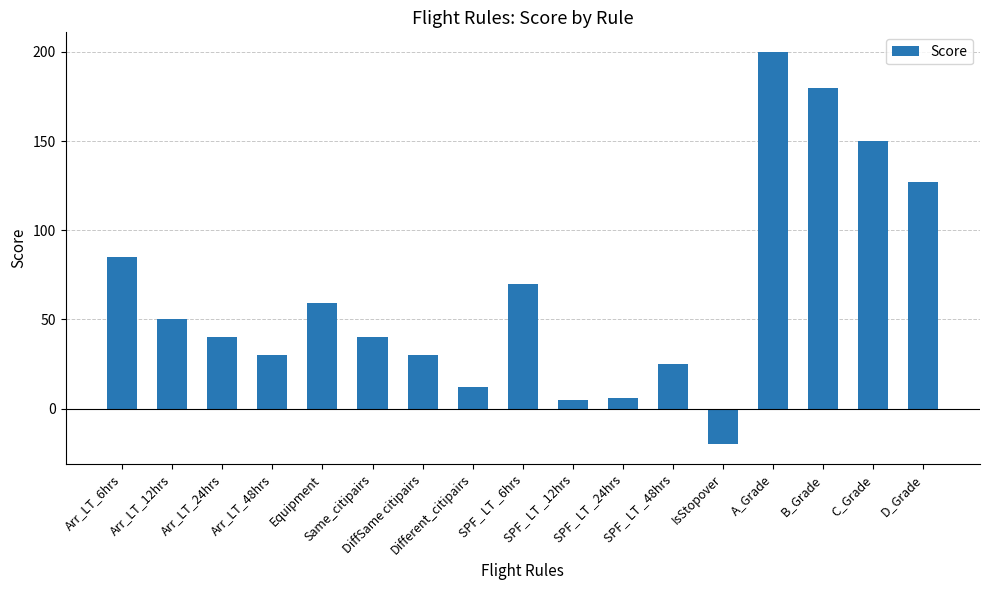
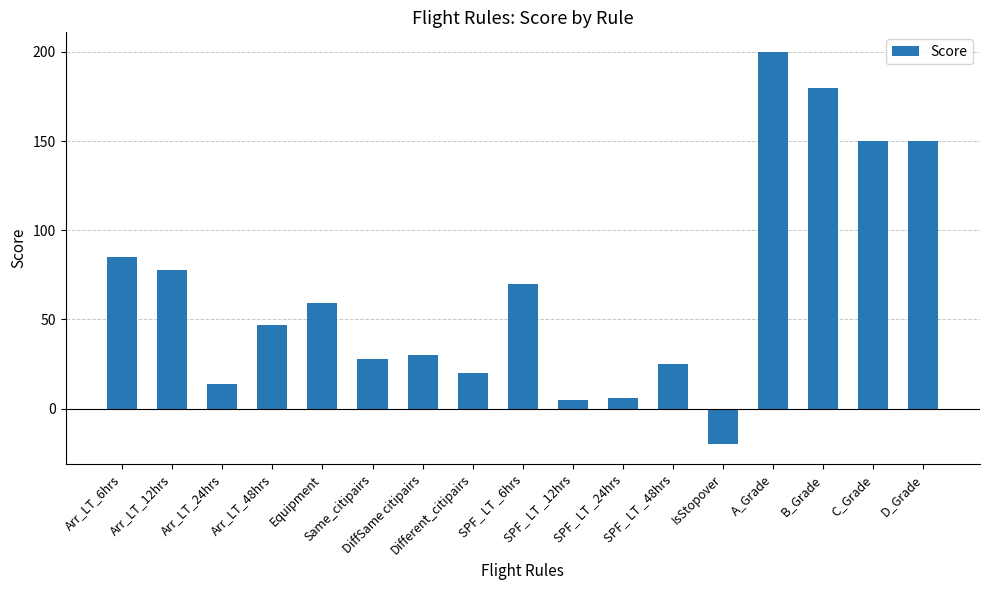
  {
    "Arr_LT_6hrs": 85,
-   "Arr_LT_12hrs": 50,
-   "Arr_LT_24hrs": 40,
-   "Arr_LT_48hrs": 30,
+   "Arr_LT_12hrs": 78,
+   "Arr_LT_24hrs": 14,
+   "Arr_LT_48hrs": 47,
    "Equipment": 59,
-   "Same_citipairs": 40,
+   "Same_citipairs": 28,
    "DiffSame citipairs": 30,
-   "Different_citipairs": 12,
+   "Different_citipairs": 20,
    "SPF_ LT _6hrs": 70,
    "SPF_ LT _12hrs": 5,
    "SPF_ LT _24hrs": 6,
    "SPF_ LT _48hrs": 25,
    "IsStopover": -20,
    "A_Grade": 200,
    "B_Grade": 180,
    "C_Grade": 150,
-   "D_Grade": 127
+   "D_Grade": 150
  }
